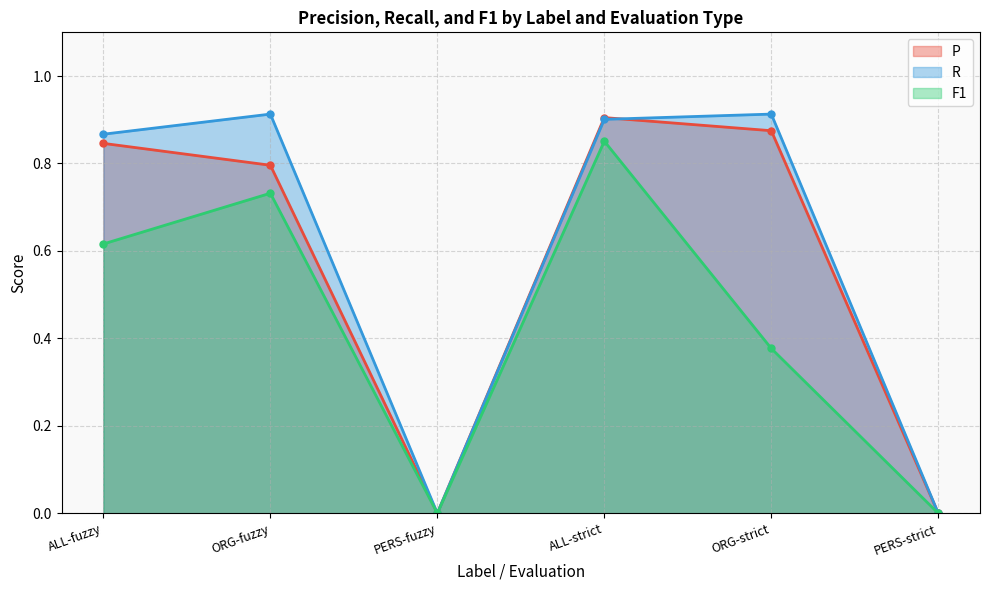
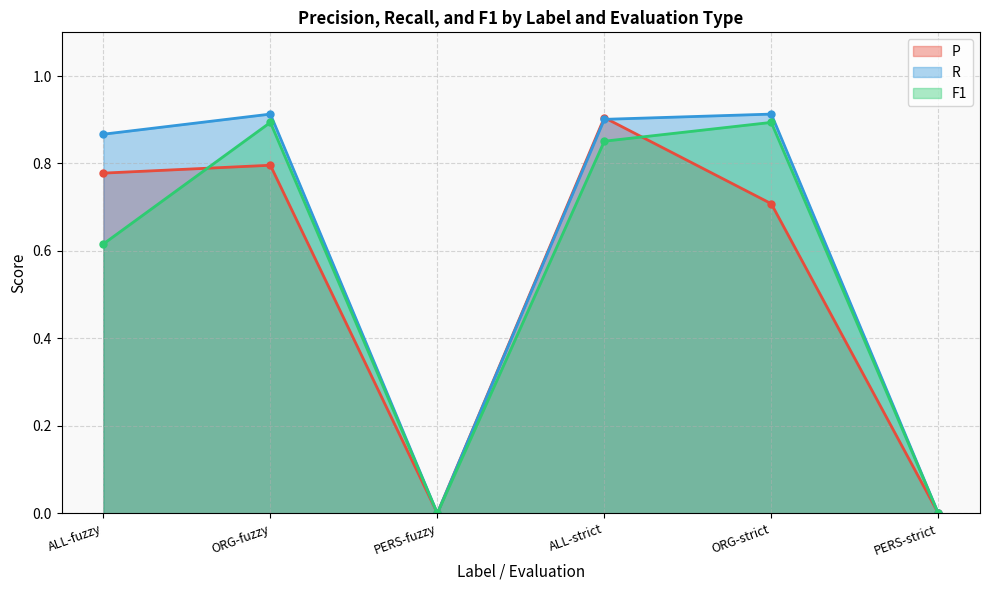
  {
    "P": {
-     "ALL-fuzzy": 0.85,
+     "ALL-fuzzy": 0.78,
      "ORG-fuzzy": 0.80,
-     "ORG-strict": 0.88
+     "ORG-strict": 0.71
    },
    "R": {
      "ALL-fuzzy": 0.87,
      "ORG-fuzzy": 0.91,
      "ORG-strict": 0.91
    },
    "F1": {
      "ALL-fuzzy": 0.62,
-     "ORG-fuzzy": 0.73,
+     "ORG-fuzzy": 0.89,
      "ALL-strict": 0.85,
-     "ORG-strict": 0.38
+     "ORG-strict": 0.89
    }
  }
